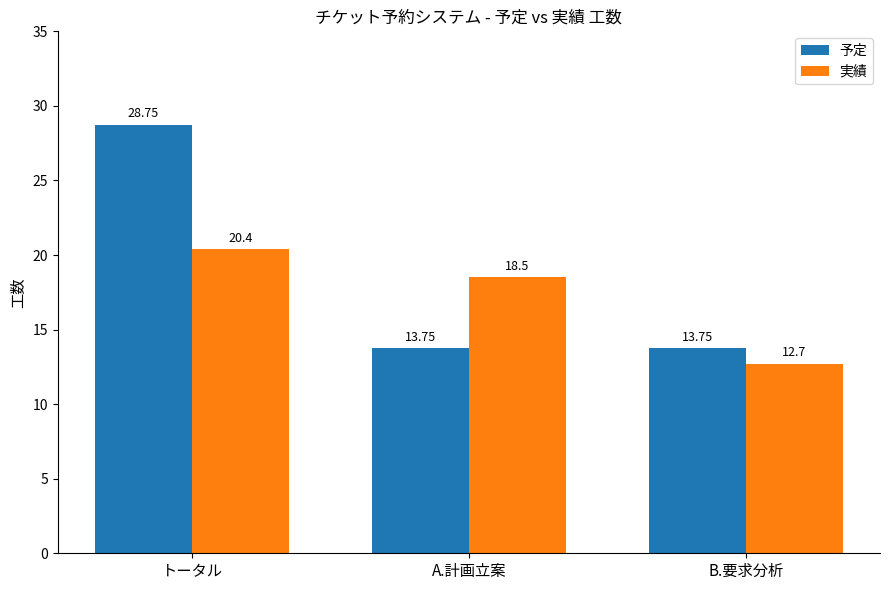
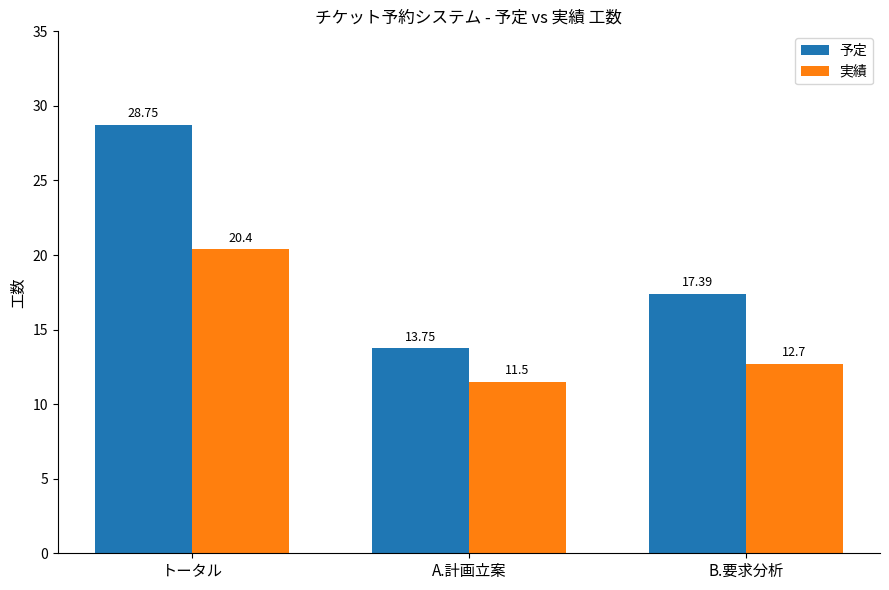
  {
    "予定": {
      "トータル": 28.75,
      "A.計画立案": 13.75,
-     "B.要求分析": 13.75
+     "B.要求分析": 17.39
    },
    "実績": {
      "トータル": 20.4,
-     "A.計画立案": 18.5,
+     "A.計画立案": 11.5,
      "B.要求分析": 12.7
    }
  }
